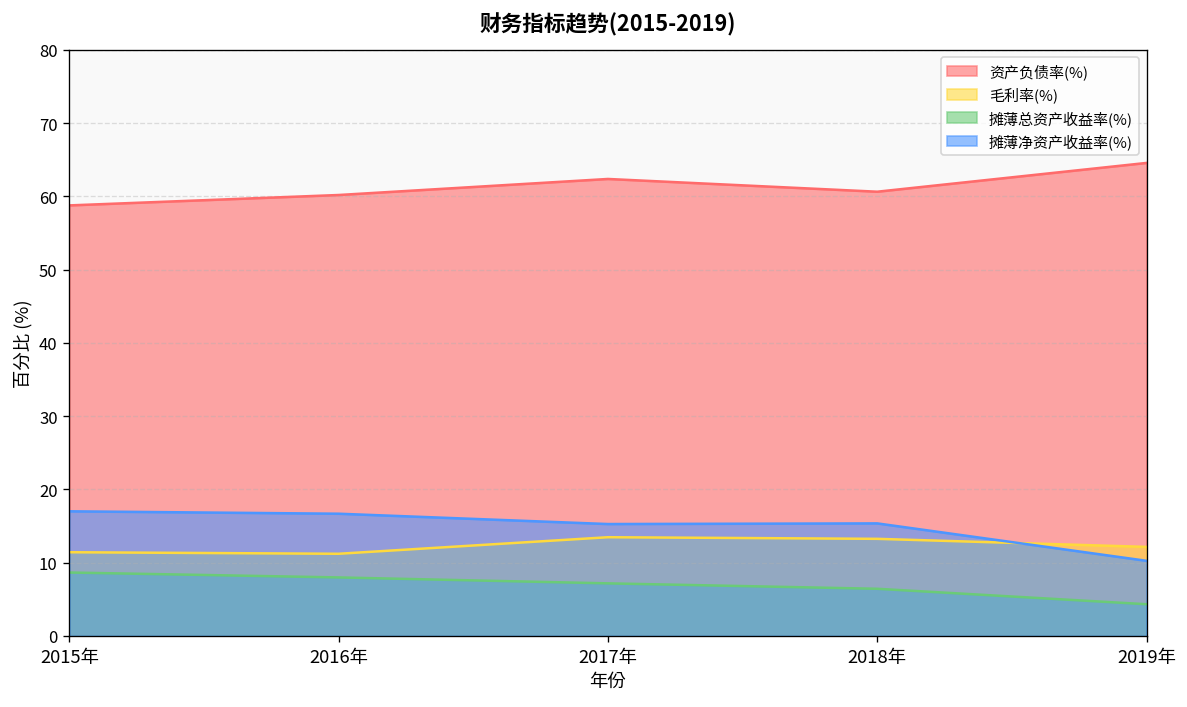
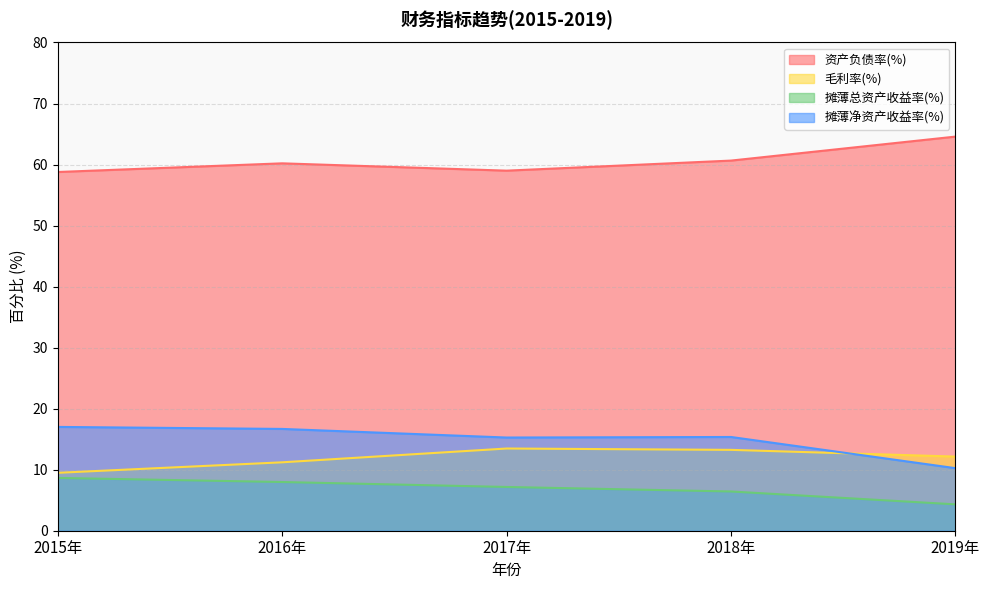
  {
    "资产负债率(%)": {
      "2015年": 59,
      "2016年": 60,
-     "2017年": 62,
+     "2017年": 59,
      "2018年": 61,
      "2019年": 65
    },
    "毛利率(%)": {
-     "2015年": 11,
+     "2015年": 9,
      "2016年": 11,
      "2017年": 13,
      "2018年": 13,
      "2019年": 12
    },
    "摊薄总资产收益率(%)": {
      "2015年": 9,
      "2016年": 8,
      "2017年": 7,
      "2018年": 6,
      "2019年": 4
    },
    "摊薄净资产收益率(%)": {
      "2015年": 17,
      "2016年": 17,
      "2017年": 15,
      "2018年": 15,
      "2019年": 10
    }
  }
